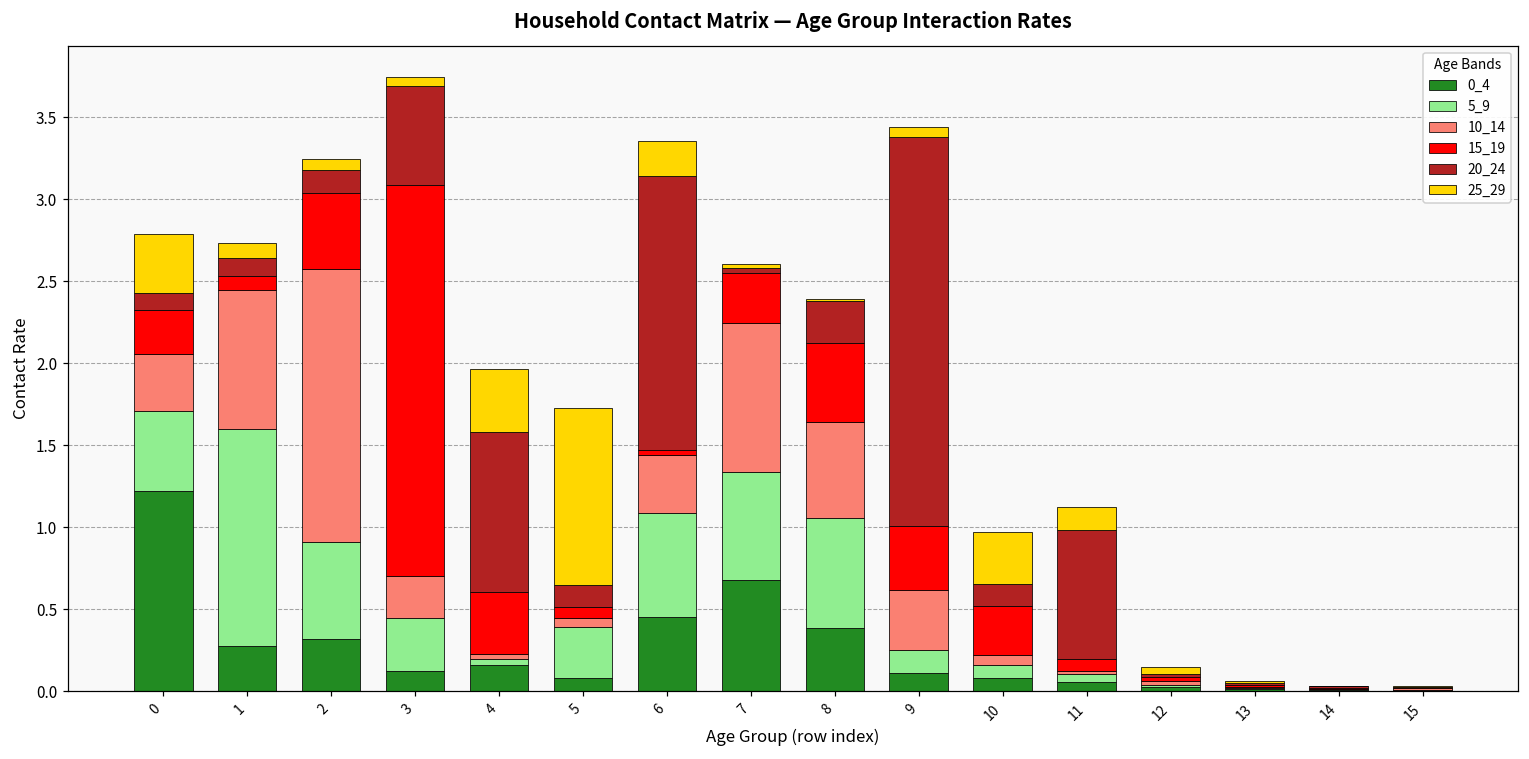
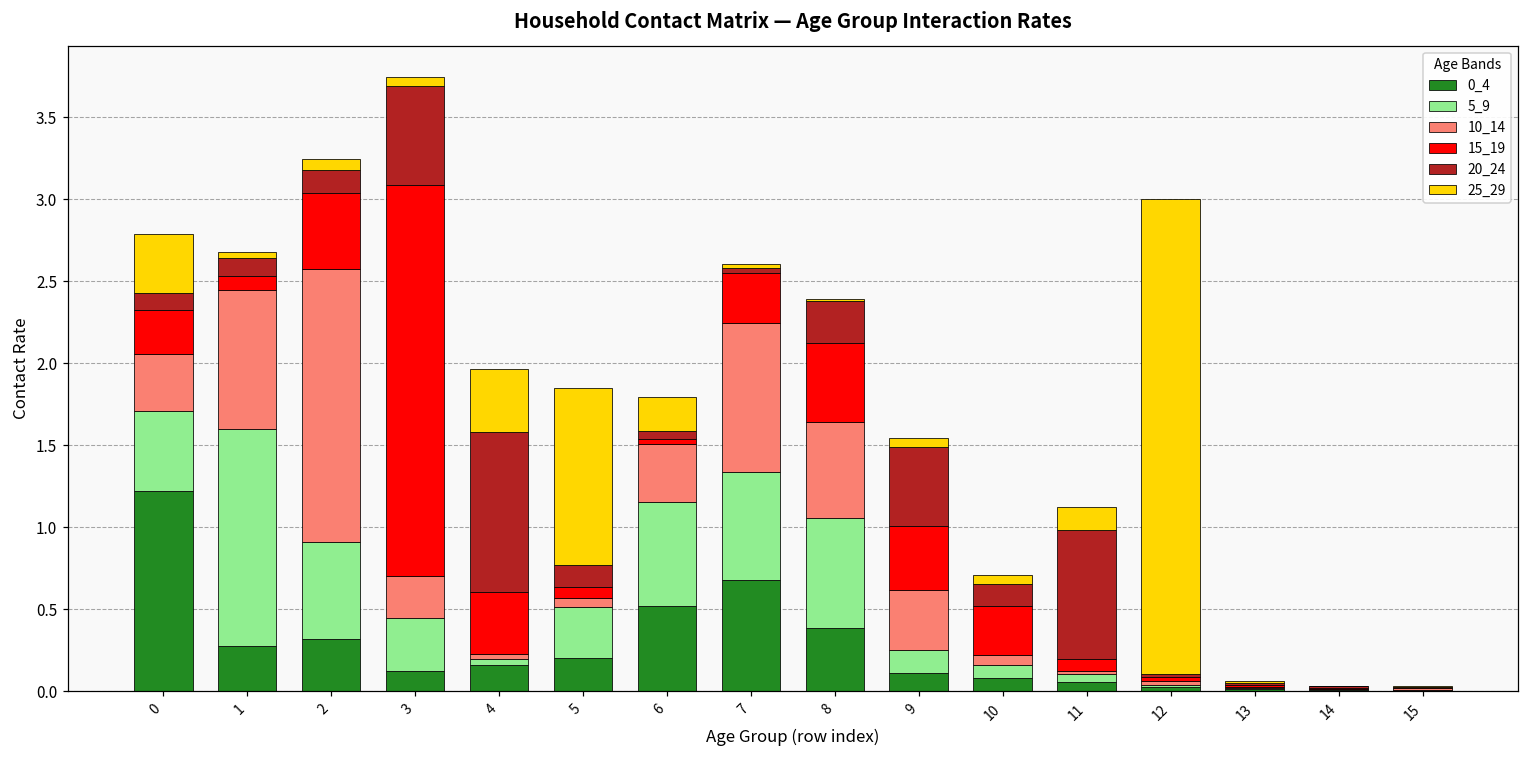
  {
    "0_4": {
      "0": 1.22,
      "1": 0.28,
      "2": 0.32,
      "3": 0.13,
      "4": 0.16,
-     "5": 0.08,
-     "6": 0.45,
+     "5": 0.20,
+     "6": 0.52,
      "7": 0.68,
      "8": 0.39,
      "9": 0.11,
      "10": 0.08,
      "11": 0.05,
      "12": 0.02
    },
    "5_9": {
      "0": 0.49,
      "1": 1.32,
      "2": 0.59,
      "3": 0.32,
      "4": 0.04,
      "5": 0.31,
      "6": 0.64,
      "7": 0.66,
      "8": 0.67,
      "9": 0.14,
      "10": 0.08,
      "11": 0.05
    },
    "10_14": {
      "0": 0.35,
      "1": 0.85,
      "2": 1.66,
      "3": 0.25,
      "4": 0.03,
      "5": 0.05,
      "6": 0.36,
      "7": 0.91,
      "8": 0.58,
      "9": 0.37,
      "10": 0.06,
      "11": 0.02,
      "12": 0.02
    },
    "15_19": {
      "0": 0.27,
      "1": 0.08,
      "2": 0.47,
      "3": 2.39,
      "4": 0.38,
      "5": 0.07,
      "6": 0.03,
      "7": 0.30,
      "8": 0.48,
      "9": 0.39,
      "10": 0.30,
      "11": 0.07,
      "12": 0.03
    },
    "20_24": {
      "0": 0.10,
      "1": 0.11,
      "2": 0.14,
      "3": 0.61,
      "4": 0.97,
      "5": 0.14,
-     "6": 1.67,
+     "6": 0.05,
      "7": 0.03,
      "8": 0.26,
-     "9": 2.37,
+     "9": 0.48,
      "10": 0.13,
      "11": 0.79,
      "12": 0.02
    },
    "25_29": {
      "0": 0.36,
-     "1": 0.09,
+     "1": 0.04,
      "2": 0.07,
      "3": 0.05,
      "4": 0.38,
      "5": 1.08,
      "6": 0.21,
      "7": 0.02,
      "9": 0.06,
-     "10": 0.32,
+     "10": 0.05,
      "11": 0.14,
-     "12": 0.04
+     "12": 2.89
    }
  }
